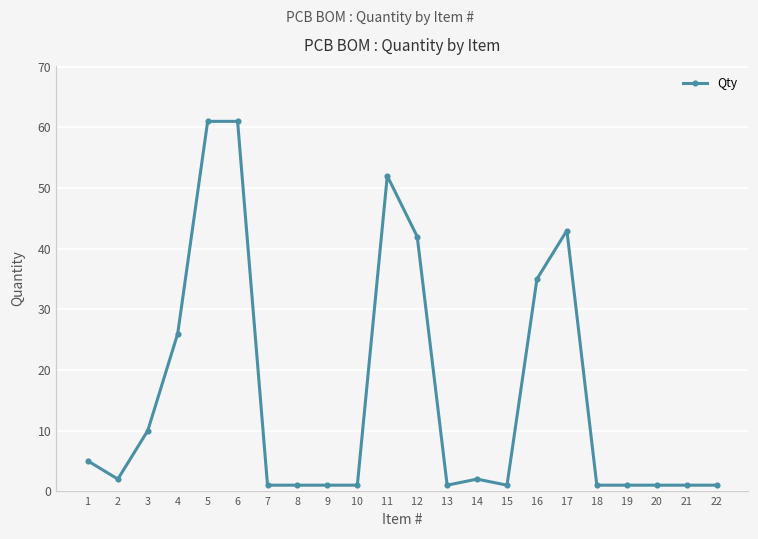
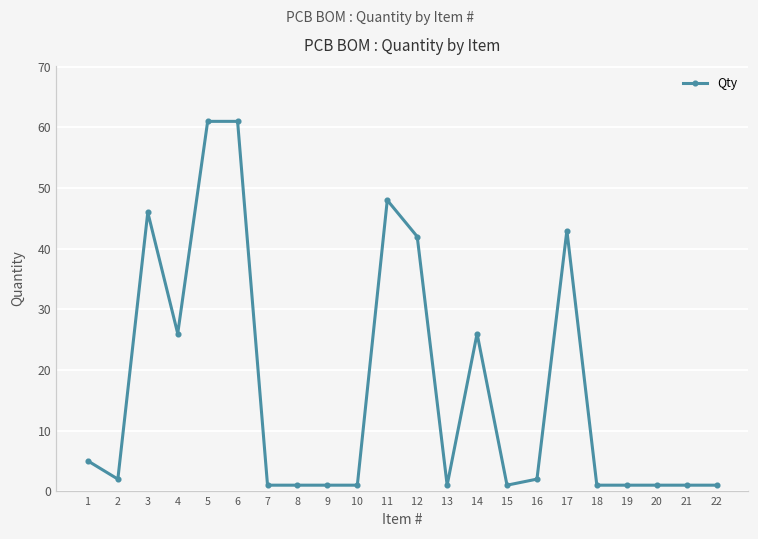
  {
    "1": 5,
    "2": 2,
-   "3": 10,
+   "3": 46,
    "4": 26,
    "5": 61,
    "6": 61,
    "7": 1,
    "8": 1,
    "9": 1,
    "10": 1,
-   "11": 52,
+   "11": 48,
    "12": 42,
    "13": 1,
-   "14": 2,
+   "14": 26,
    "15": 1,
-   "16": 35,
+   "16": 2,
    "17": 43,
    "18": 1,
    "19": 1,
    "20": 1,
    "21": 1,
    "22": 1
  }
